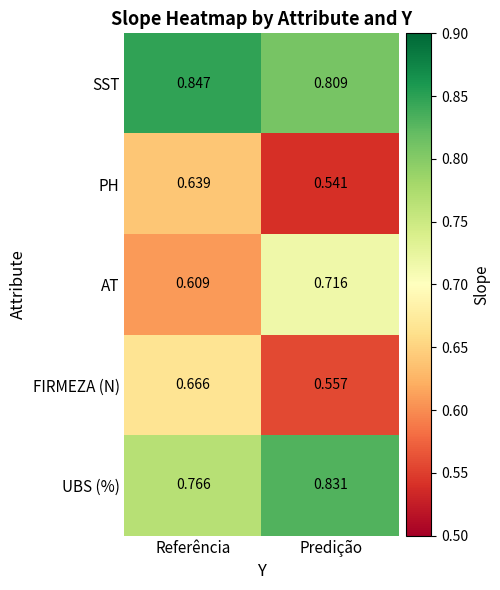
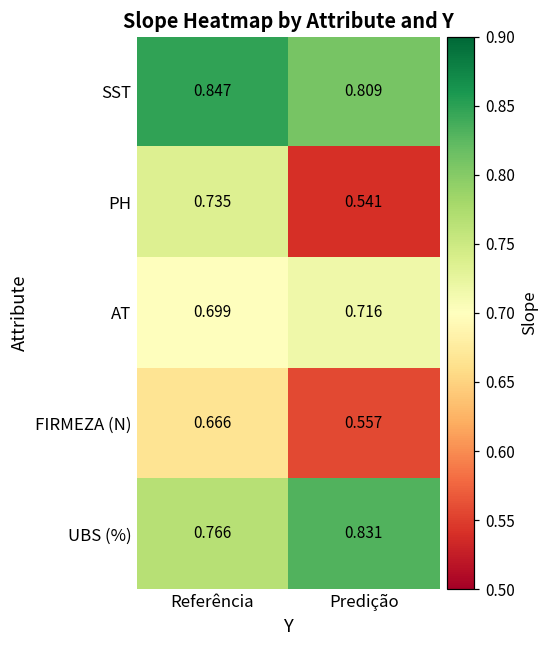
  {
    "SST": {
      "Referência": 0.847,
      "Predição": 0.809
    },
    "PH": {
-     "Referência": 0.639,
+     "Referência": 0.735,
      "Predição": 0.541
    },
    "AT": {
-     "Referência": 0.609,
+     "Referência": 0.699,
      "Predição": 0.716
    },
    "FIRMEZA (N)": {
      "Referência": 0.666,
      "Predição": 0.557
    },
    "UBS (%)": {
      "Referência": 0.766,
      "Predição": 0.831
    }
  }
